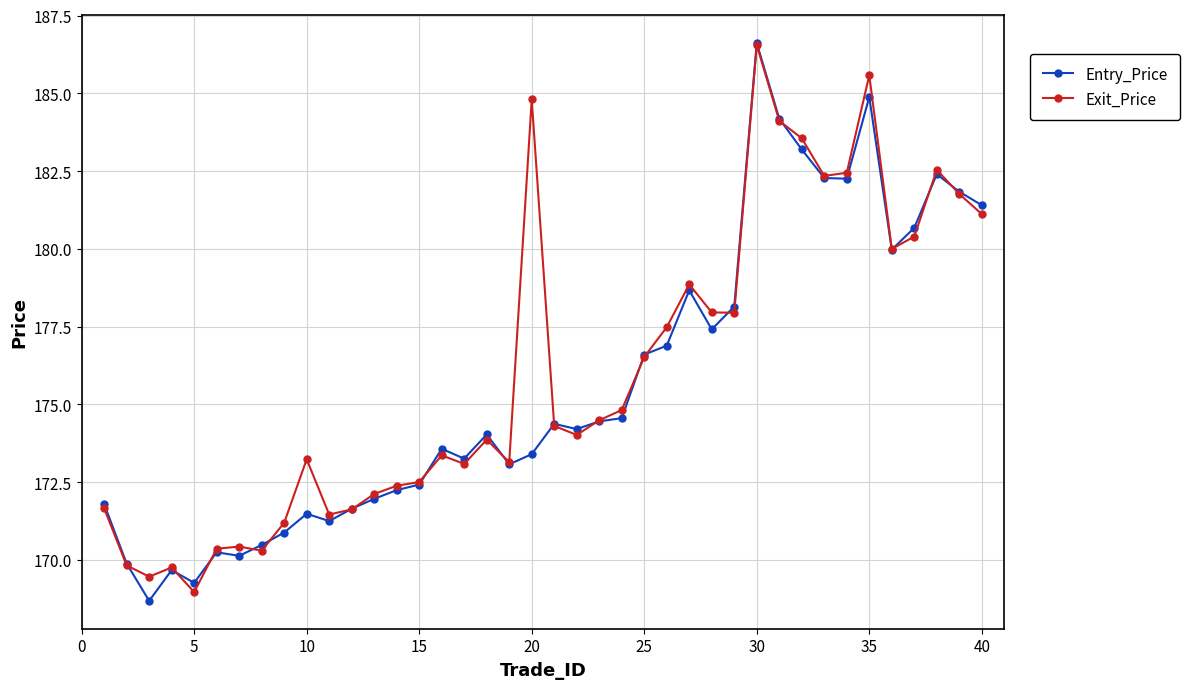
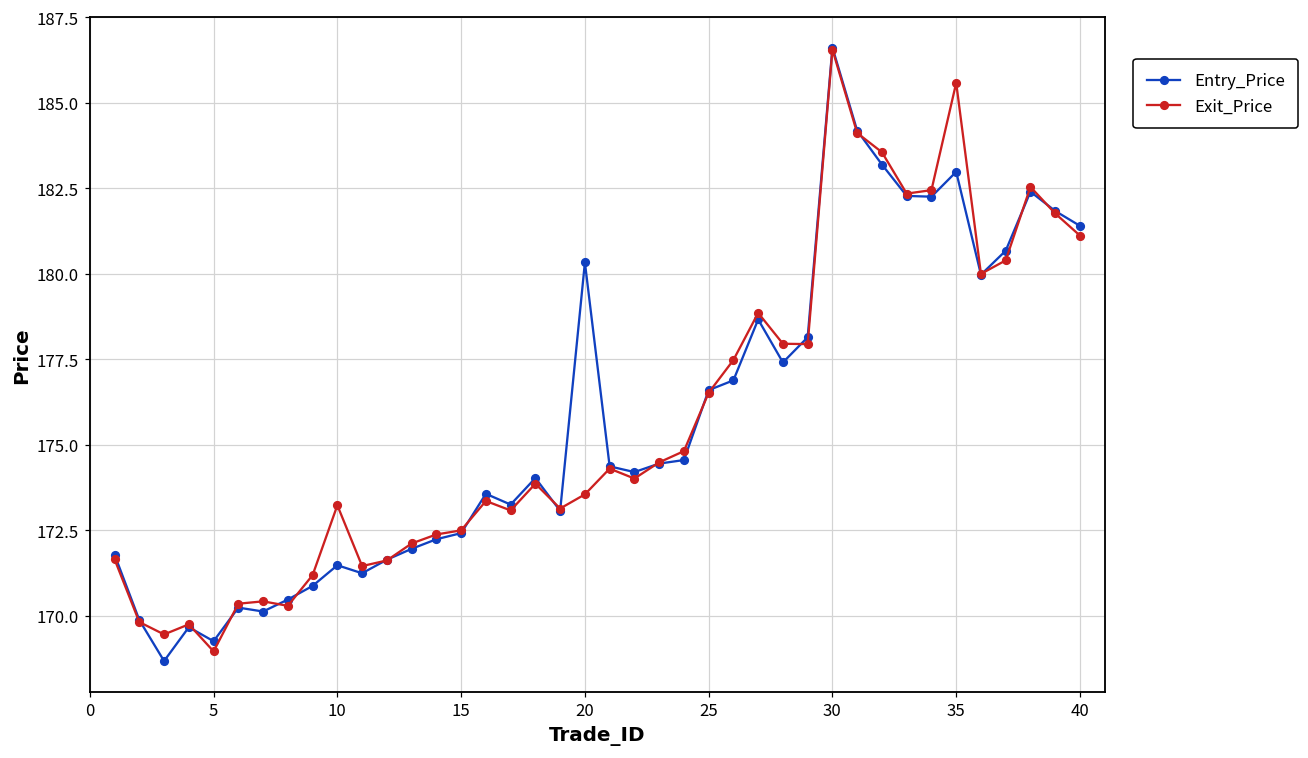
  {
    "Entry_Price": {
      "5": 169.3,
      "10": 171.5,
      "15": 172.4,
-     "20": 173.4,
-     "35": 184.9,
+     "20": 180.3,
+     "35": 183.0,
      "40": 181.4
    },
    "Exit_Price": {
      "5": 169.0,
      "10": 173.2,
      "15": 172.5,
-     "20": 184.8,
+     "20": 173.6,
      "35": 185.6,
      "40": 181.1
    }
  }
